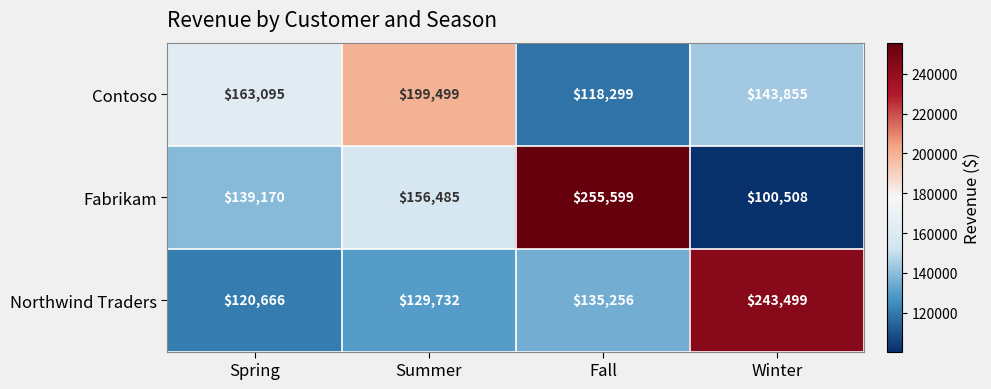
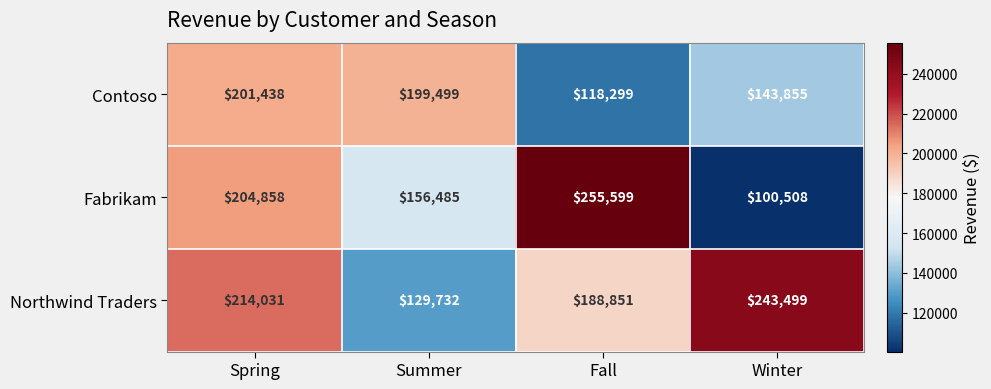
  {
    "Contoso": {
-     "Spring": "$163,095",
+     "Spring": "$201,438",
      "Summer": "$199,499",
      "Fall": "$118,299",
      "Winter": "$143,855"
    },
    "Fabrikam": {
-     "Spring": "$139,170",
+     "Spring": "$204,858",
      "Summer": "$156,485",
      "Fall": "$255,599",
      "Winter": "$100,508"
    },
    "Northwind Traders": {
-     "Spring": "$120,666",
+     "Spring": "$214,031",
      "Summer": "$129,732",
-     "Fall": "$135,256",
+     "Fall": "$188,851",
      "Winter": "$243,499"
    }
  }
